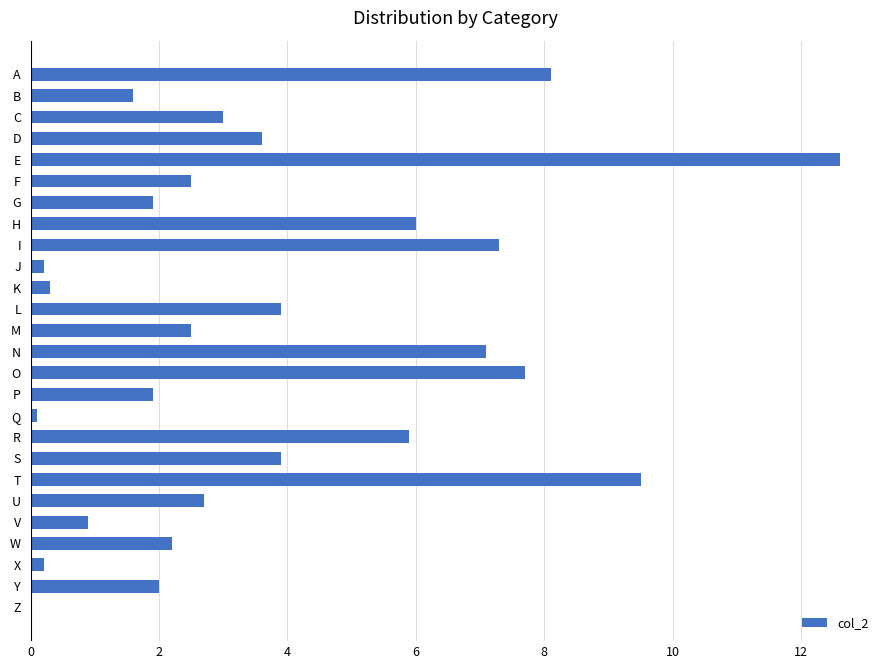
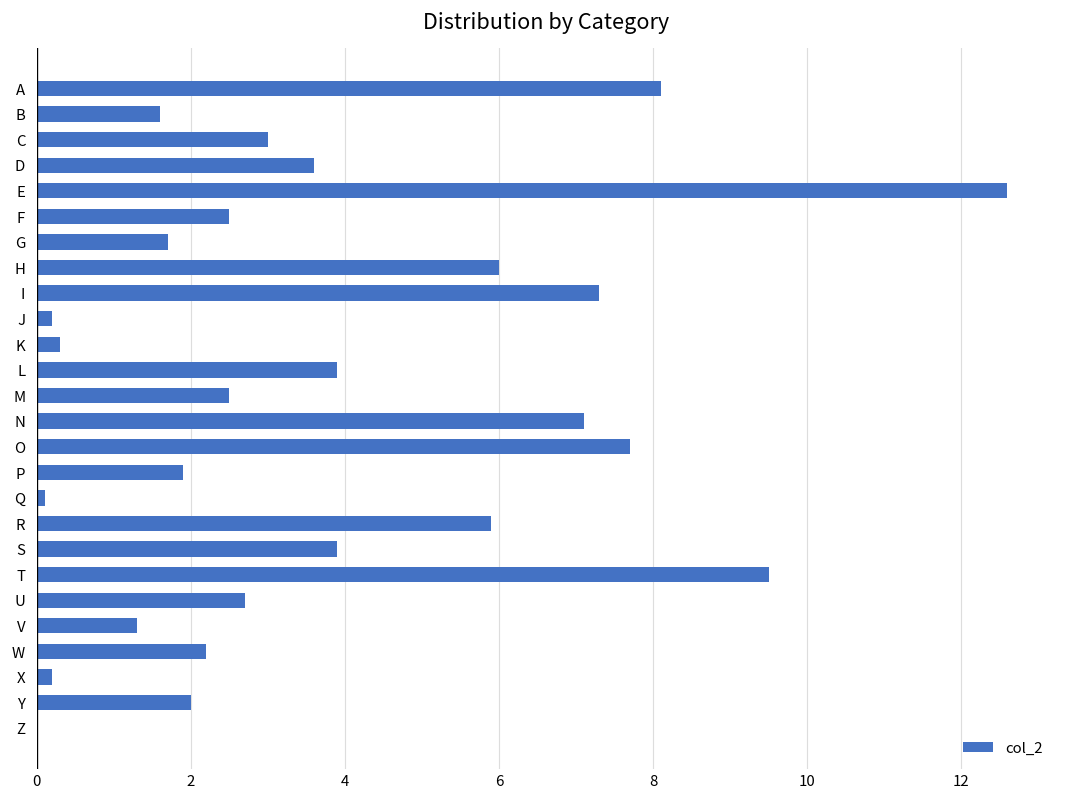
  {
    "A": 8.1,
    "B": 1.6,
    "C": 3.0,
    "D": 3.6,
    "E": 12.6,
    "F": 2.5,
-   "G": 1.9,
+   "G": 1.7,
    "H": 6.0,
    "I": 7.3,
    "J": 0.2,
    "K": 0.3,
    "L": 3.9,
    "M": 2.5,
    "N": 7.1,
    "O": 7.7,
    "P": 1.9,
    "Q": 0.1,
    "R": 5.9,
    "S": 3.9,
    "T": 9.5,
    "U": 2.7,
-   "V": 0.9,
+   "V": 1.3,
    "W": 2.2,
    "X": 0.2,
    "Y": 2.0,
    "Z": 0.0
  }
